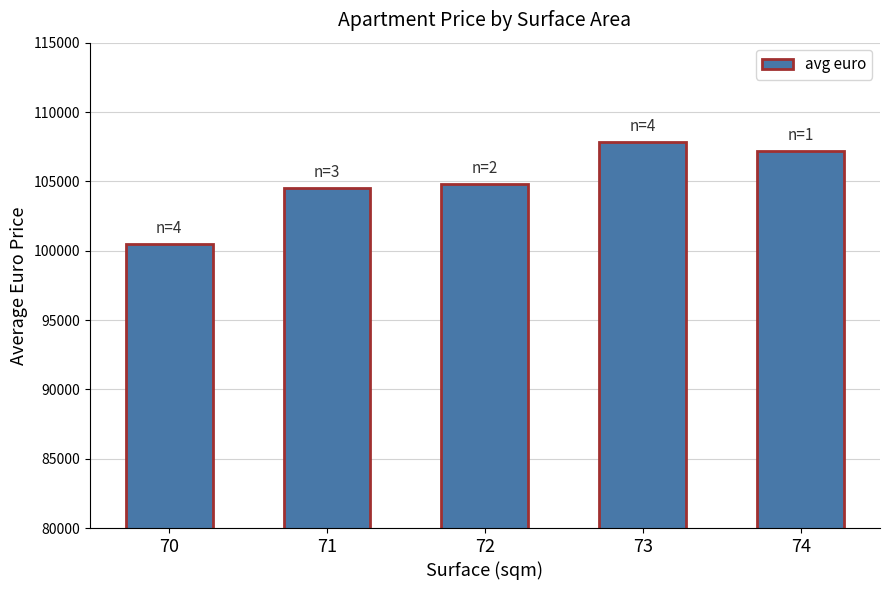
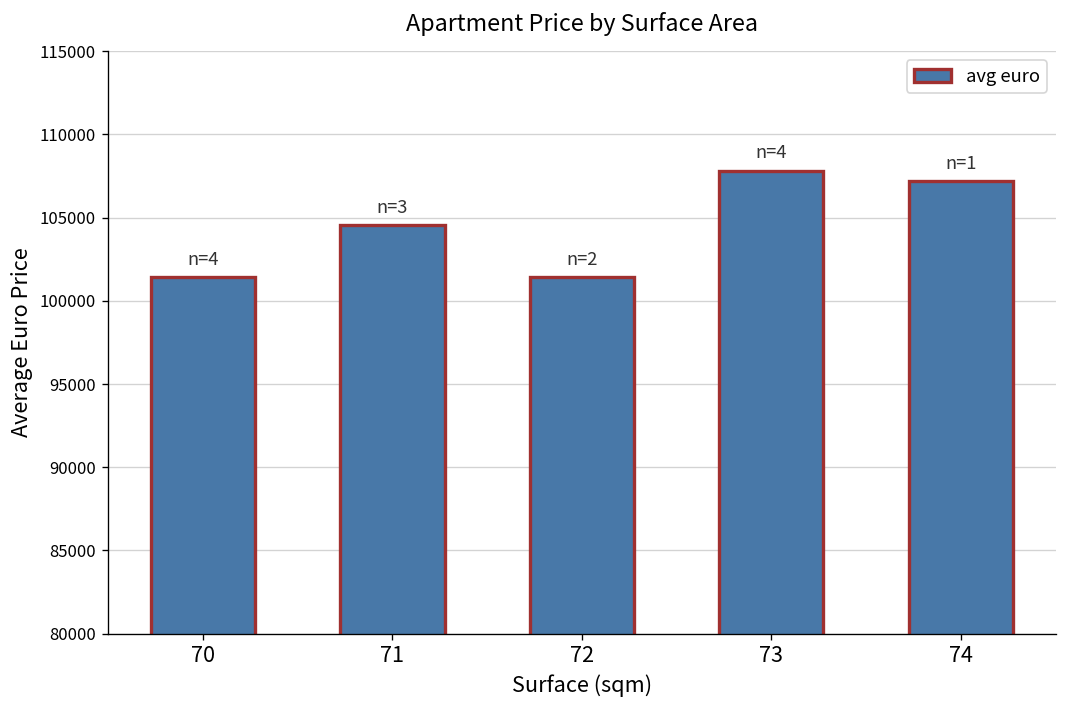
  {
-   "70": 100500,
-   "72": 104800
+   "70": 101400,
+   "72": 101400
  }
